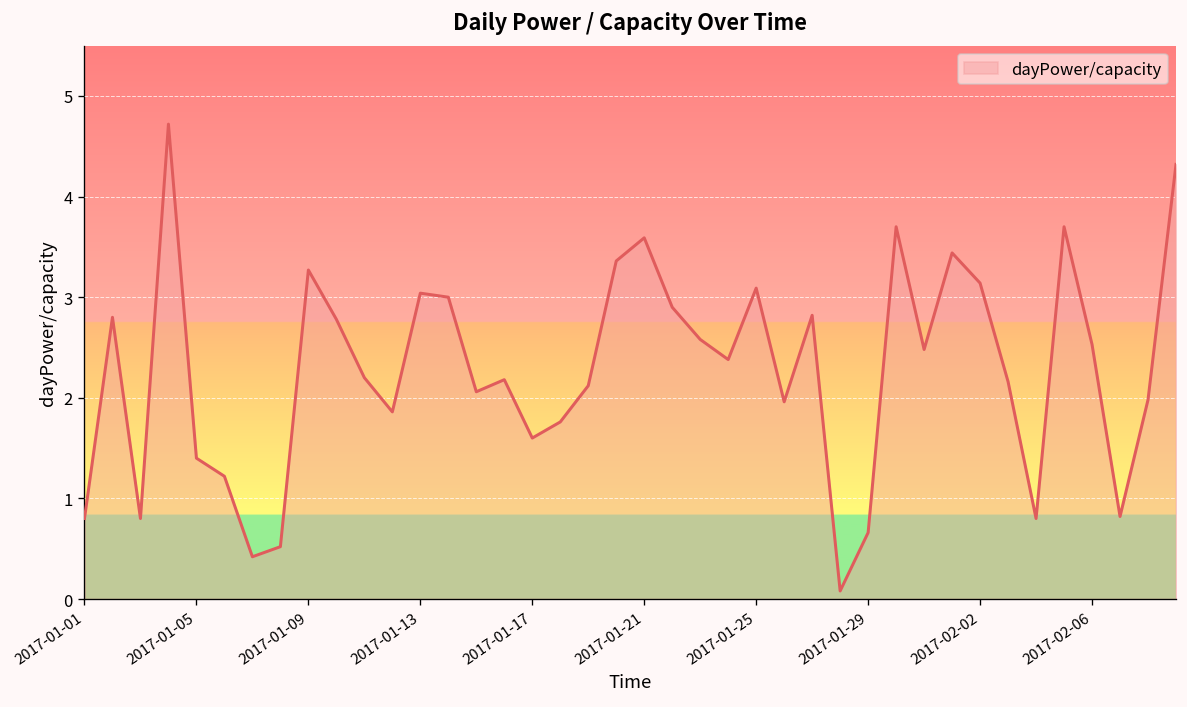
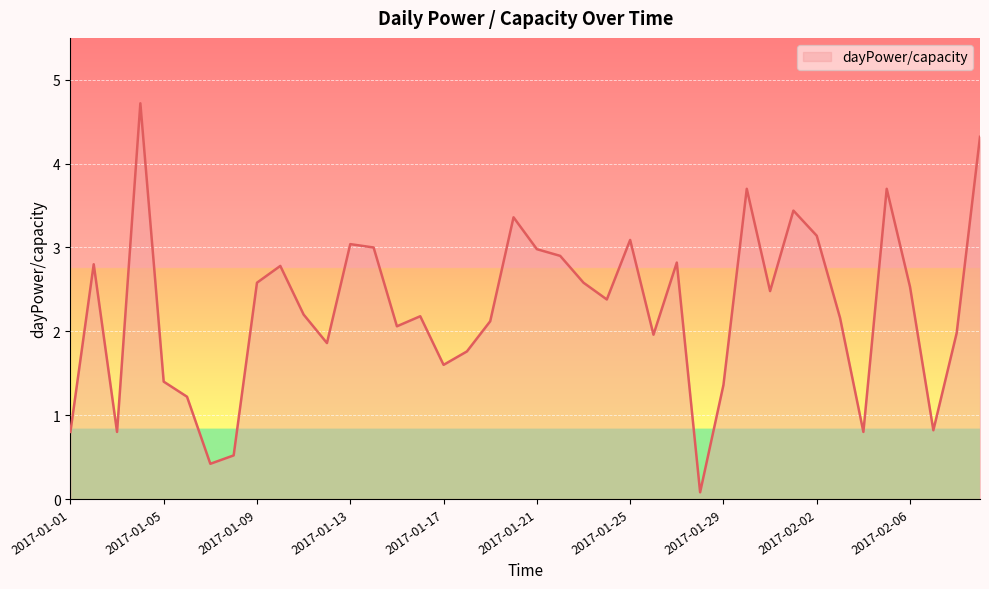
  {
    "2017-01-01": 0.8,
    "2017-01-05": 1.4,
-   "2017-01-09": 3.3,
+   "2017-01-09": 2.6,
    "2017-01-13": 3.0,
    "2017-01-17": 1.6,
-   "2017-01-21": 3.6,
+   "2017-01-21": 3.0,
    "2017-01-25": 3.1,
-   "2017-01-29": 0.7,
+   "2017-01-29": 1.4,
    "2017-02-02": 3.1,
    "2017-02-06": 2.5
  }
